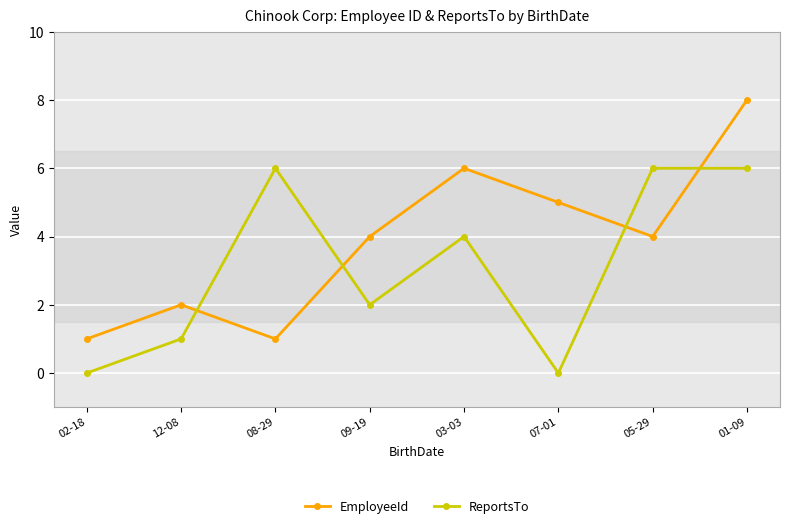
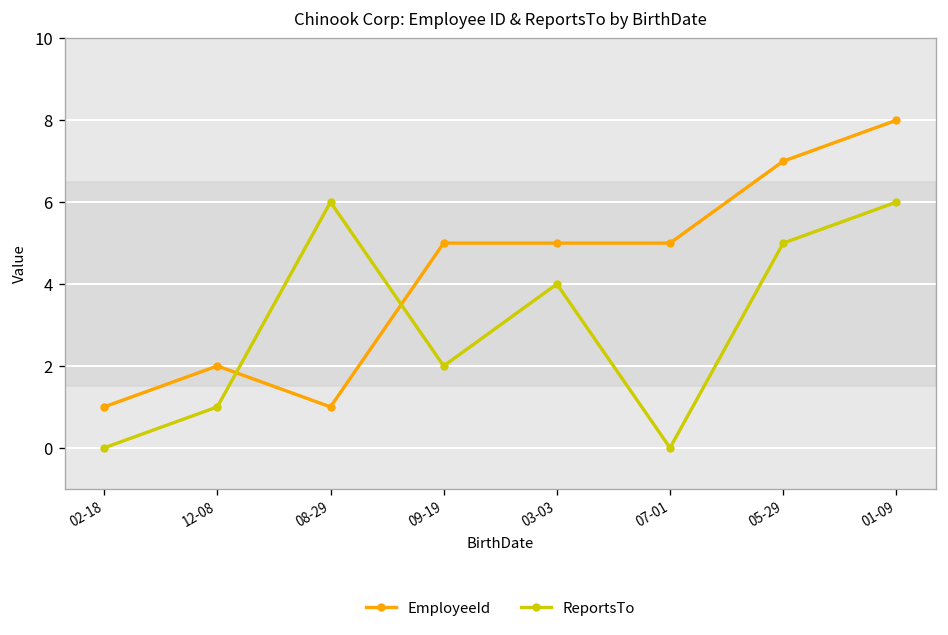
  {
    "EmployeeId": {
      "02-18": 1,
      "12-08": 2,
      "08-29": 1,
-     "09-19": 4,
-     "03-03": 6,
+     "09-19": 5,
+     "03-03": 5,
      "07-01": 5,
-     "05-29": 4,
+     "05-29": 7,
      "01-09": 8
    },
    "ReportsTo": {
      "02-18": 0,
      "12-08": 1,
      "08-29": 6,
      "09-19": 2,
      "03-03": 4,
      "07-01": 0,
-     "05-29": 6,
+     "05-29": 5,
      "01-09": 6
    }
  }
